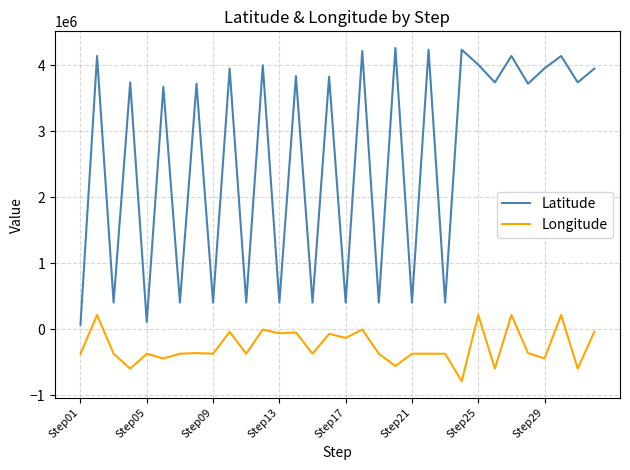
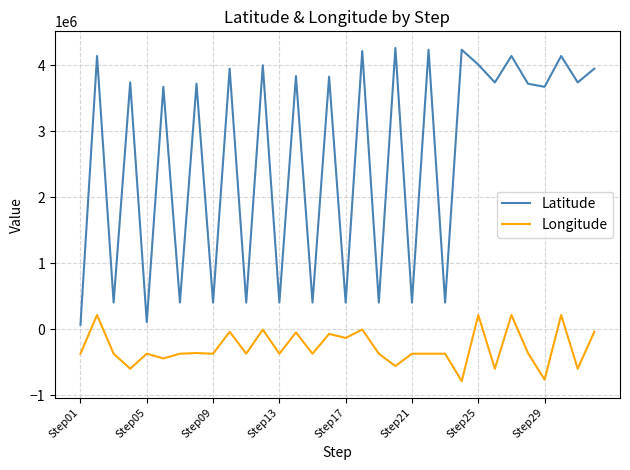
  {
    "Latitude": {
      "Step01": 100000,
      "Step05": 100000,
      "Step09": 400000,
      "Step13": 400000,
      "Step17": 400000,
      "Step21": 400000,
      "Step25": 4000000,
-     "Step29": 4000000
+     "Step29": 3700000
    },
    "Longitude": {
      "Step01": -400000,
      "Step05": -400000,
      "Step09": -400000,
-     "Step13": -100000,
+     "Step13": -400000,
      "Step17": -100000,
      "Step21": -400000,
      "Step25": 200000,
-     "Step29": -400000
+     "Step29": -800000
    }
  }
